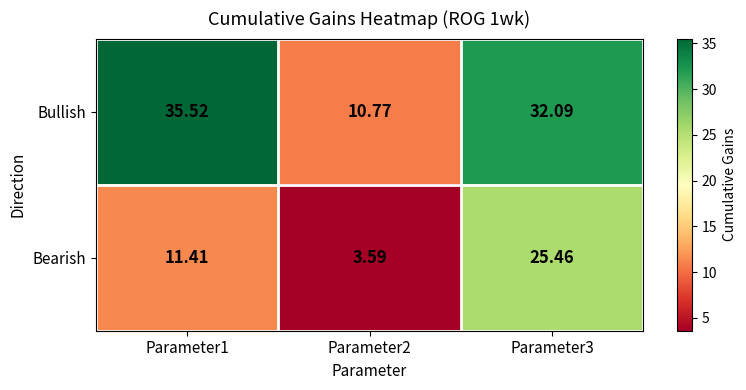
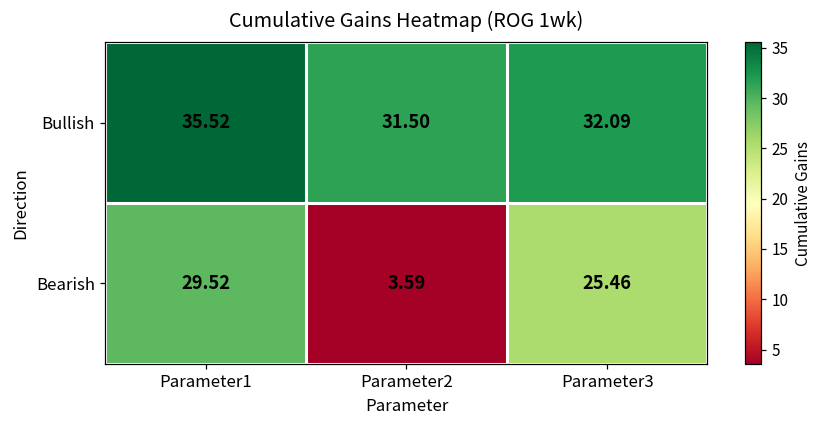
  {
    "Bullish": {
      "Parameter1": 35.52,
-     "Parameter2": 10.77,
+     "Parameter2": 31.50,
      "Parameter3": 32.09
    },
    "Bearish": {
-     "Parameter1": 11.41,
+     "Parameter1": 29.52,
      "Parameter2": 3.59,
      "Parameter3": 25.46
    }
  }
